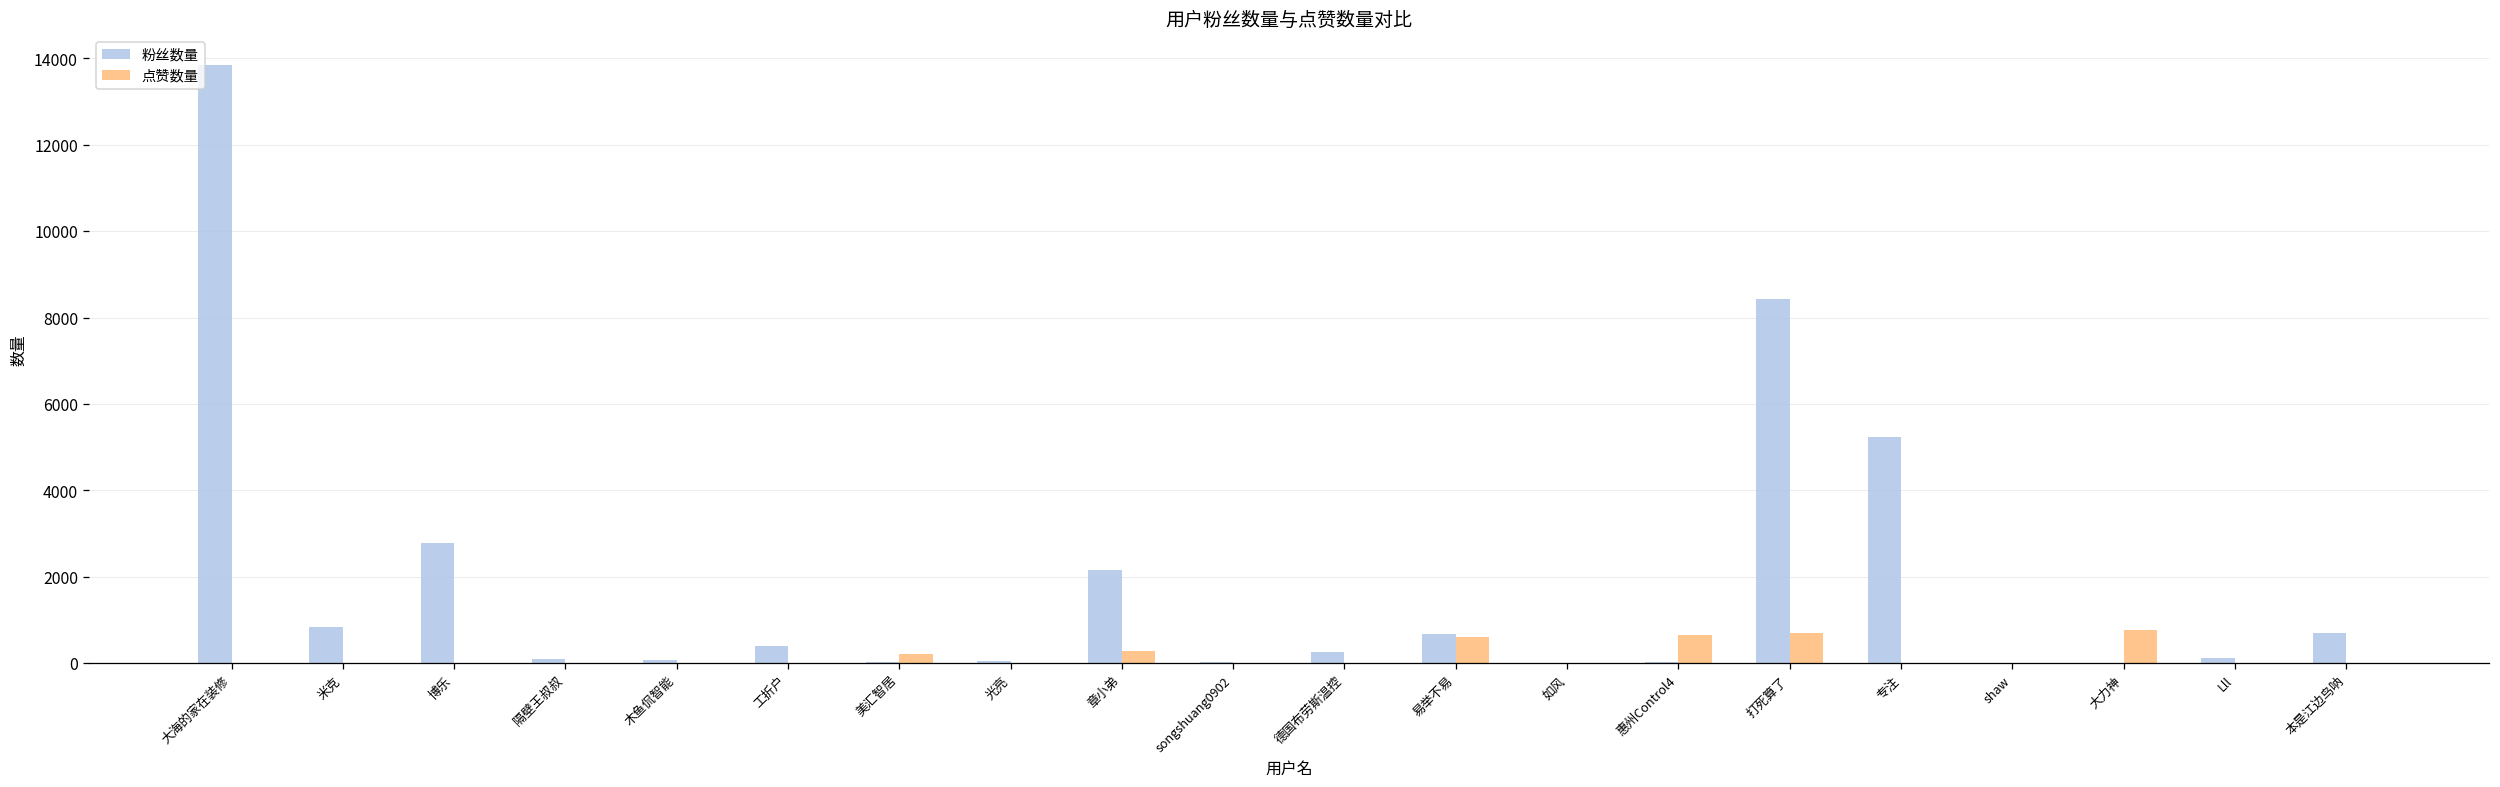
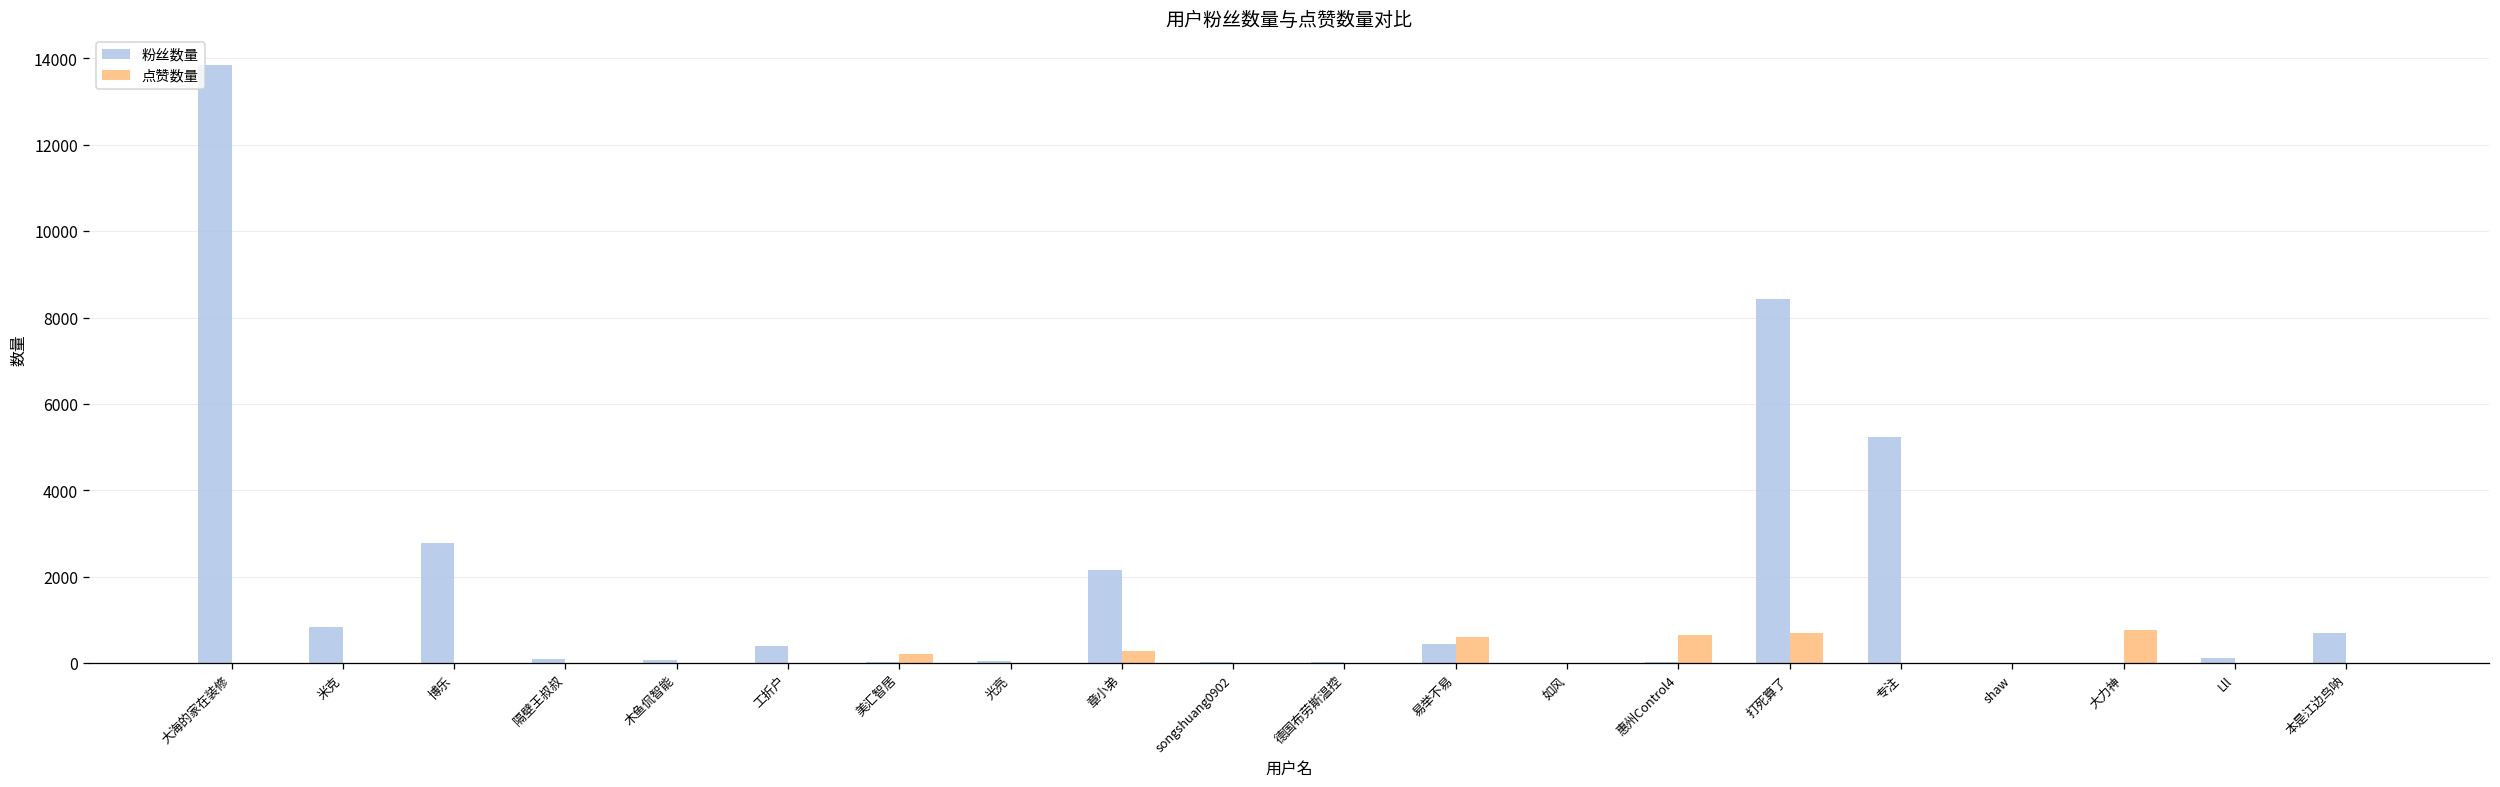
  {
    "粉丝数量": {
      "大海的家在装修": 13800,
      "米克": 800,
      "博乐": 2800,
      "隔壁王叔叔": 100,
      "木鱼侃智能": 100,
      "工折户": 400,
      "章小弟": 2200,
-     "德国布劳斯温控": 300,
-     "易举不易": 700,
+     "德国布劳斯温控": 0,
+     "易举不易": 400,
      "打死算了": 8400,
      "专注": 5200,
      "shaw": 0,
      "Lll": 100,
      "本是江边鸟呐": 700
    },
    "点赞数量": {
      "米克": 0,
      "木鱼侃智能": 0,
      "美汇智居": 200,
      "章小弟": 300,
      "易举不易": 600,
      "如风": 0,
      "惠州Control4": 700,
      "打死算了": 700,
      "专注": 0,
      "shaw": 0,
      "大力神": 800
    }
  }
